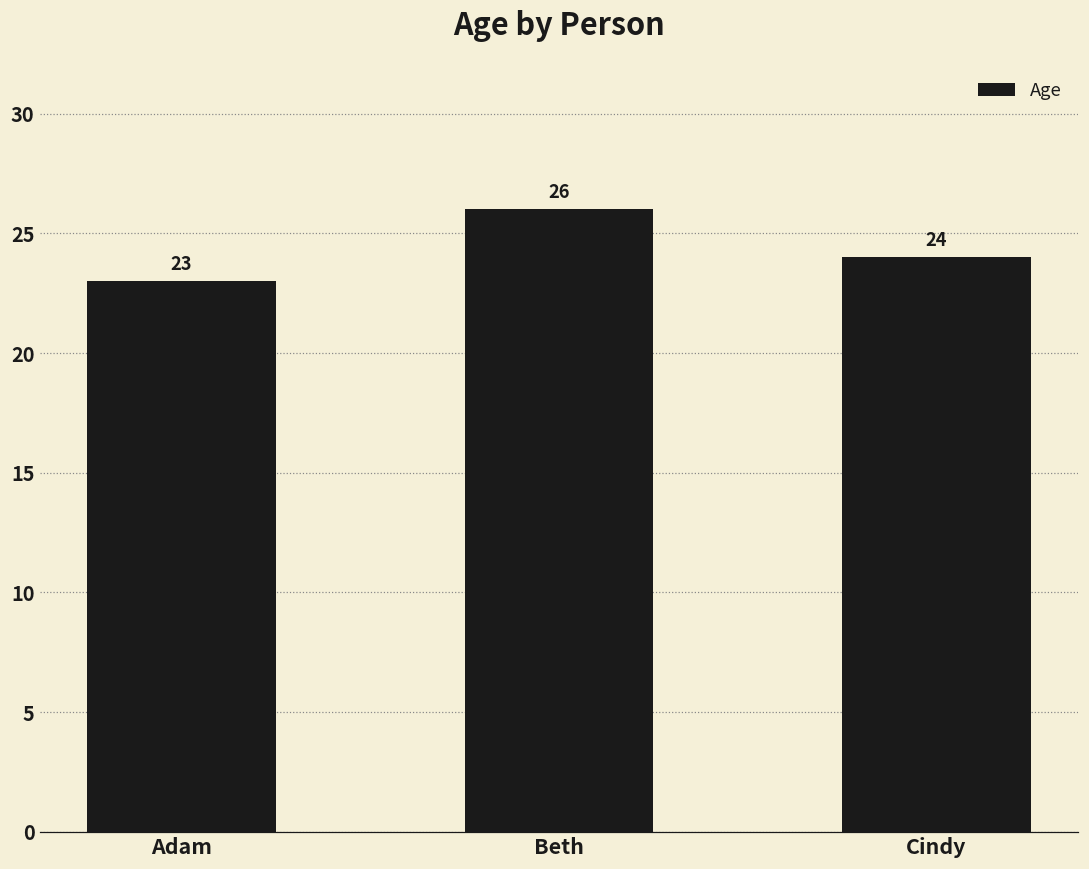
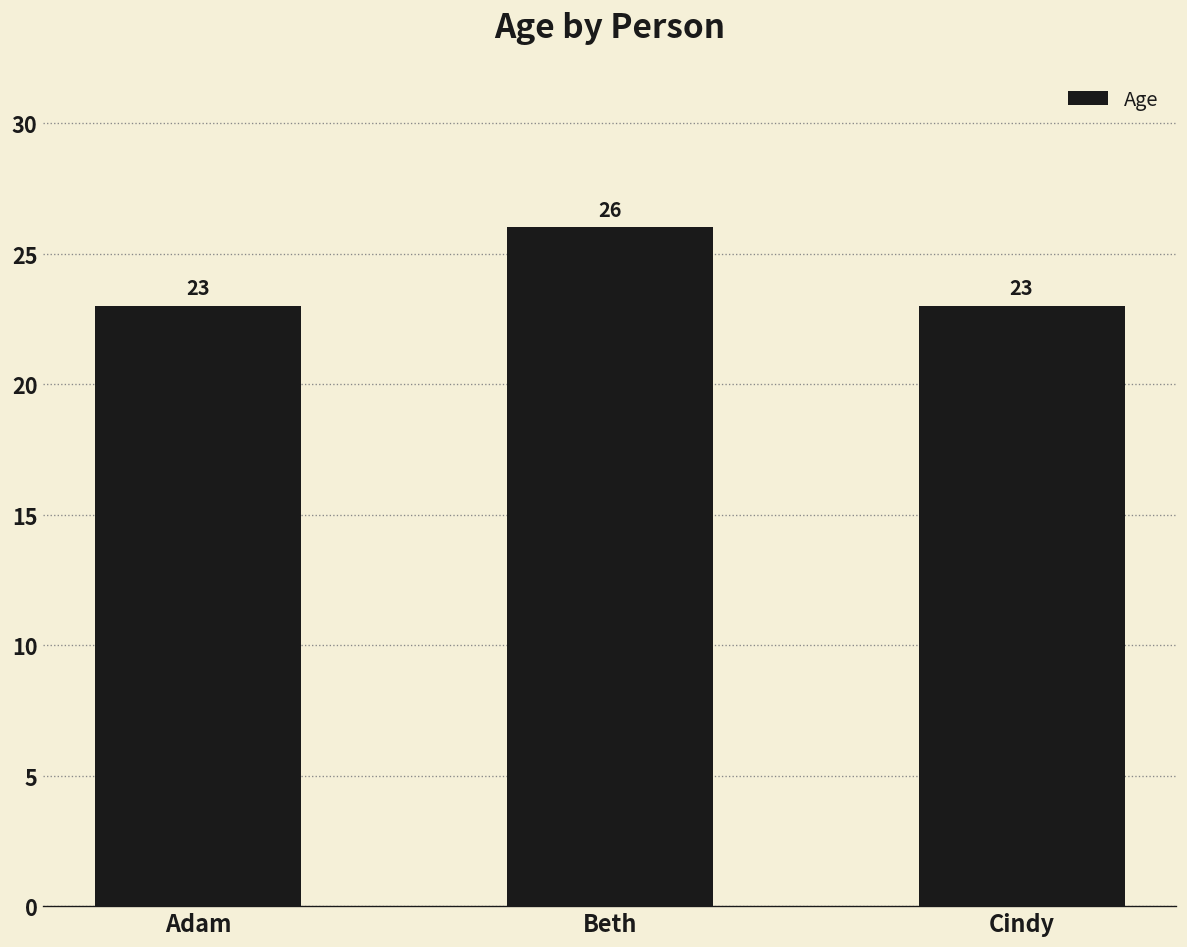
  {
    "Adam": 23,
    "Beth": 26,
-   "Cindy": 24
+   "Cindy": 23
  }
